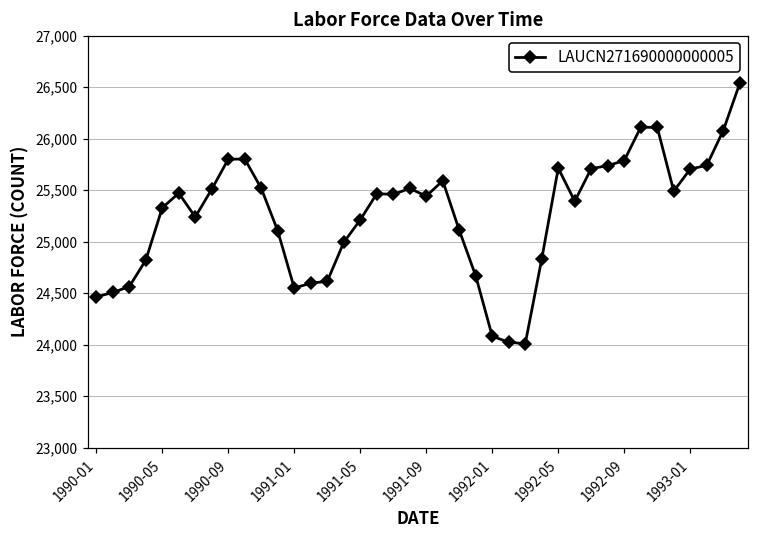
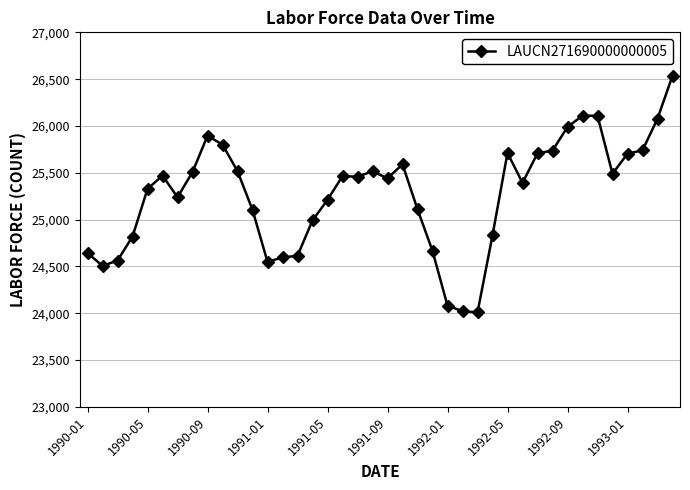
  {
-   "1990-01": "24,500",
+   "1990-01": "24,600",
    "1990-05": "25,300",
-   "1990-09": "25,800",
+   "1990-09": "25,900",
    "1991-01": "24,500",
    "1991-05": "25,200",
    "1991-09": "25,400",
    "1992-01": "24,100",
    "1992-05": "25,700",
-   "1992-09": "25,800",
+   "1992-09": "26,000",
    "1993-01": "25,700"
  }
